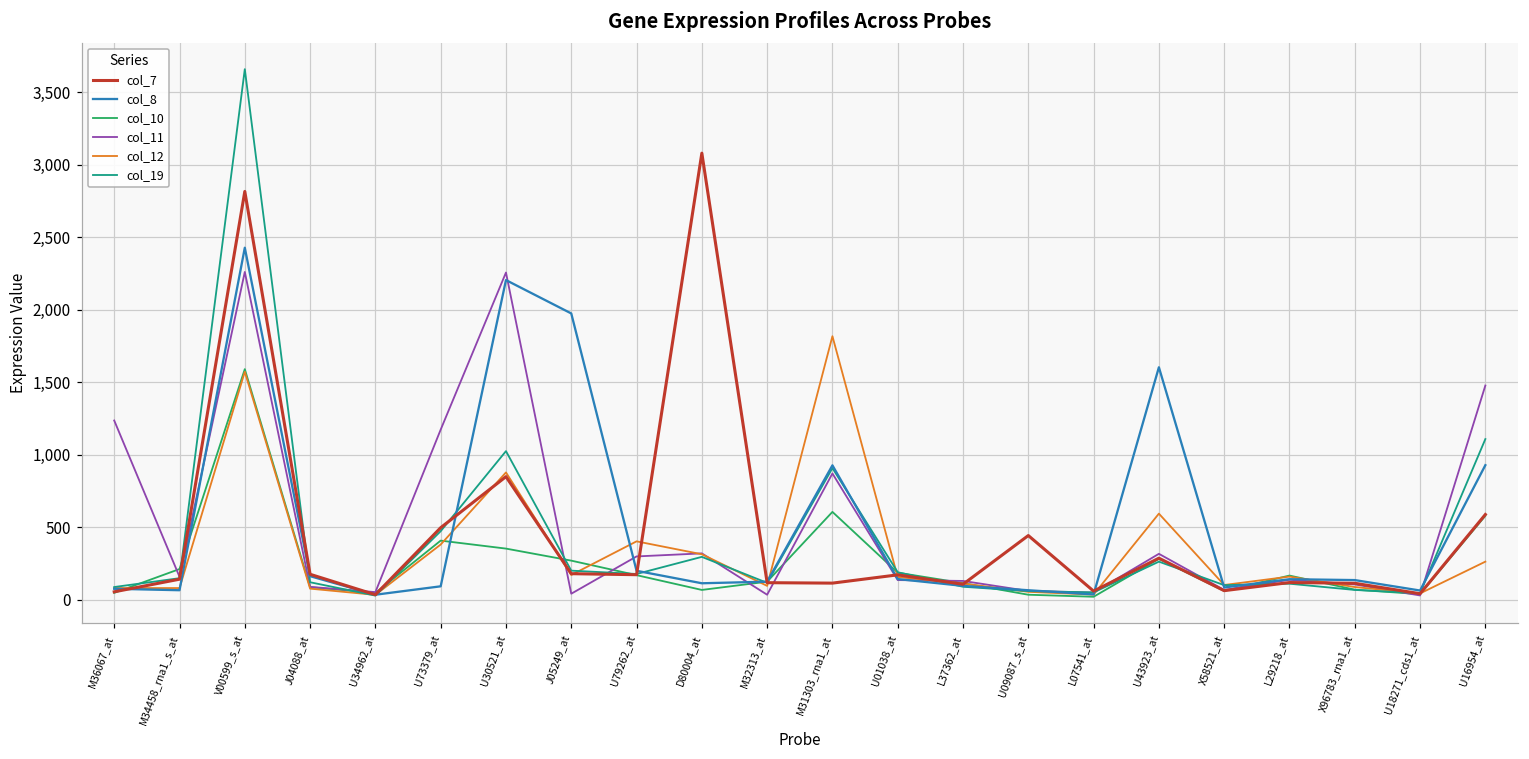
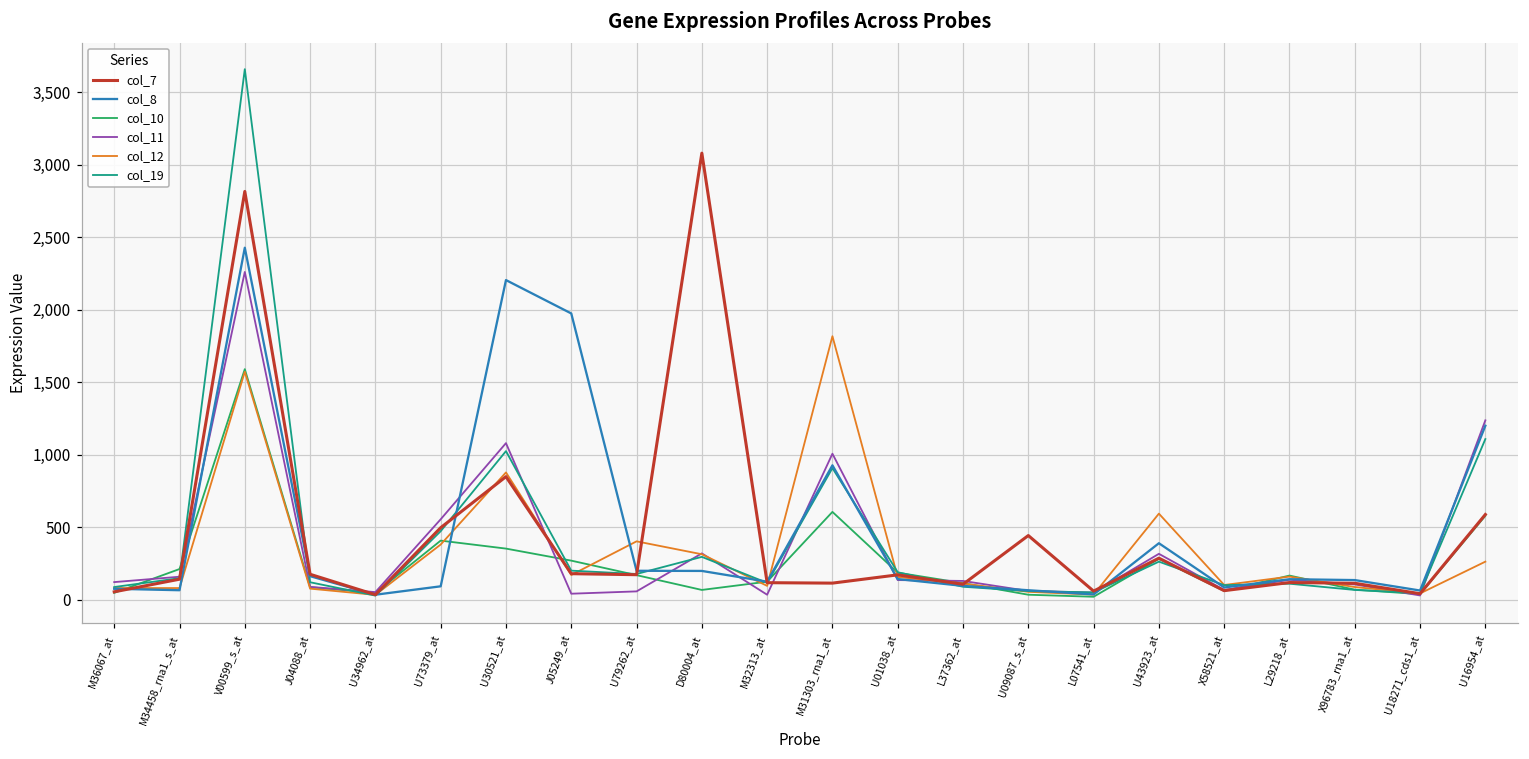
  {
    "col_7": {
      "V00599_s_at": "2,820",
      "U73379_at": "500",
      "U30521_at": "850",
      "D80004_at": "3,080",
      "M31303_rna1_at": "120",
      "U09087_s_at": "440"
    },
    "col_8": {
      "V00599_s_at": "2,430",
      "U73379_at": "90",
      "U30521_at": "2,200",
      "J05249_at": "1,970",
      "U79262_at": "200",
-     "D80004_at": "110",
-     "U43923_at": "1,600",
+     "D80004_at": "200",
+     "U43923_at": "390",
      "X96783_rna1_at": "140",
-     "U16954_at": "930"
+     "U16954_at": "1,200"
    },
    "col_11": {
-     "M36067_at": "1,240",
+     "M36067_at": "120",
      "V00599_s_at": "2,260",
-     "U73379_at": "1,170",
-     "U30521_at": "2,260",
+     "U73379_at": "560",
+     "U30521_at": "1,080",
      "J05249_at": "40",
-     "U79262_at": "300",
+     "U79262_at": "60",
      "M32313_at": "40",
-     "M31303_rna1_at": "870",
+     "M31303_rna1_at": "1,010",
      "U43923_at": "320",
-     "U16954_at": "1,480"
+     "U16954_at": "1,240"
    },
    "col_12": {
      "U73379_at": "380",
      "U30521_at": "880",
      "U79262_at": "400",
      "M32313_at": "100",
      "M31303_rna1_at": "1,820",
      "U43923_at": "590",
      "U16954_at": "260"
    }
  }
